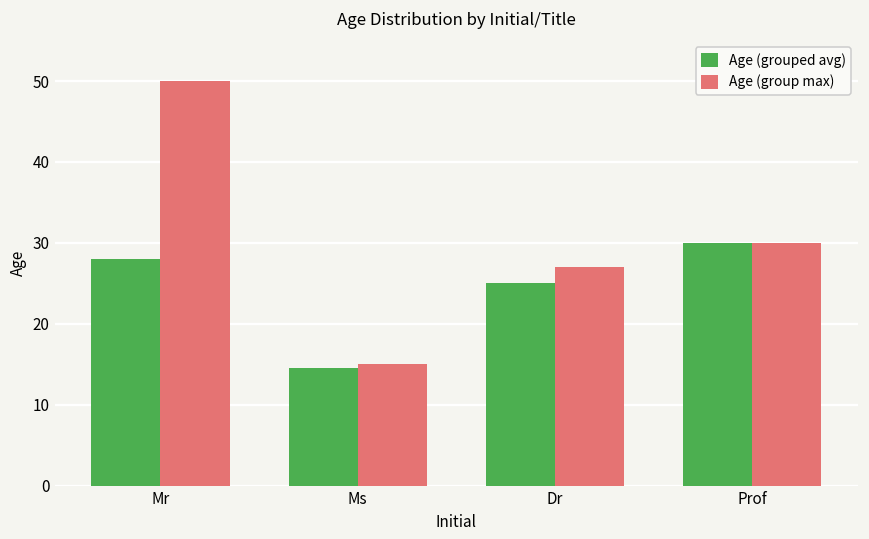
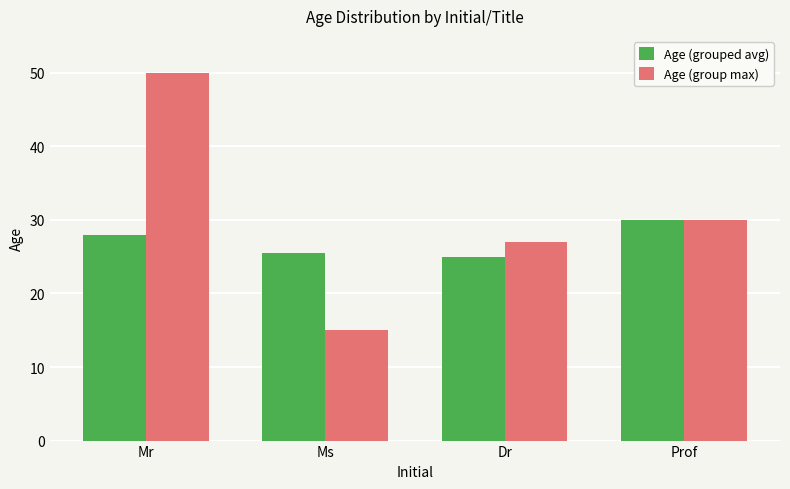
  {
    "Age (grouped avg)": {
      "Mr": 28,
-     "Ms": 15,
+     "Ms": 26,
      "Dr": 25,
      "Prof": 30
    },
    "Age (group max)": {
      "Mr": 50,
      "Ms": 15,
      "Dr": 27,
      "Prof": 30
    }
  }
